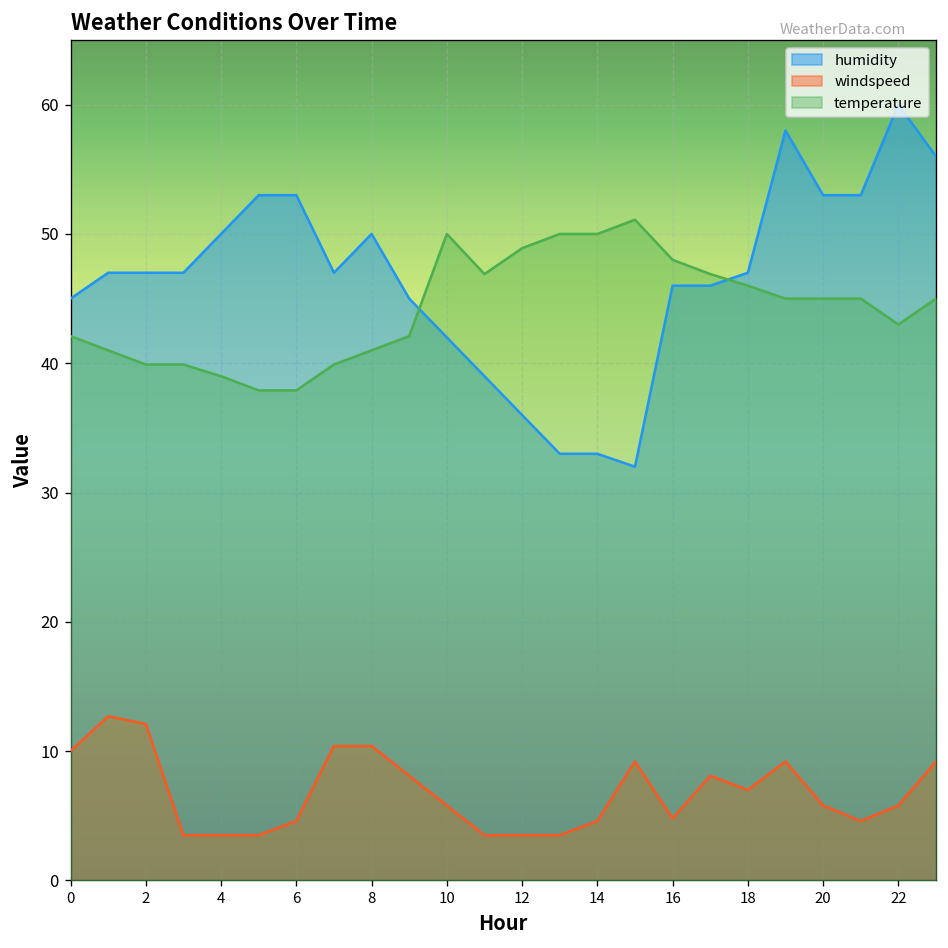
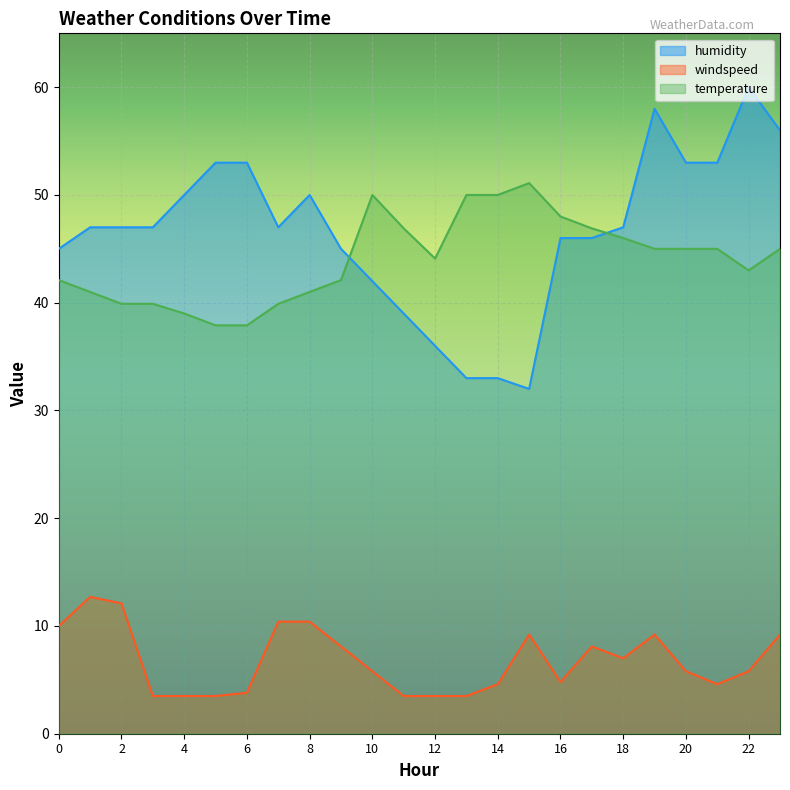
  {
    "humidity": {
      "0": 45.0,
      "2": 47.0,
      "4": 50.0,
      "6": 53.0,
      "8": 50.0,
      "10": 42.0,
      "12": 36.0,
      "14": 33.0,
      "16": 46.0,
      "18": 47.0,
      "20": 53.0
    },
    "windspeed": {
      "0": 10.0,
      "2": 12.1,
      "4": 3.5,
-     "6": 4.6,
+     "6": 3.8,
      "8": 10.4,
      "10": 5.8,
      "12": 3.5,
      "14": 4.6,
      "16": 4.8,
      "18": 7.0,
      "20": 5.8,
      "22": 5.8
    },
    "temperature": {
      "0": 42.1,
      "2": 39.9,
      "4": 39.0,
      "6": 37.9,
      "8": 41.0,
      "10": 50.0,
-     "12": 48.9,
+     "12": 44.1,
      "14": 50.0,
      "16": 48.0,
      "18": 46.0,
      "20": 45.0,
      "22": 43.0
    }
  }
